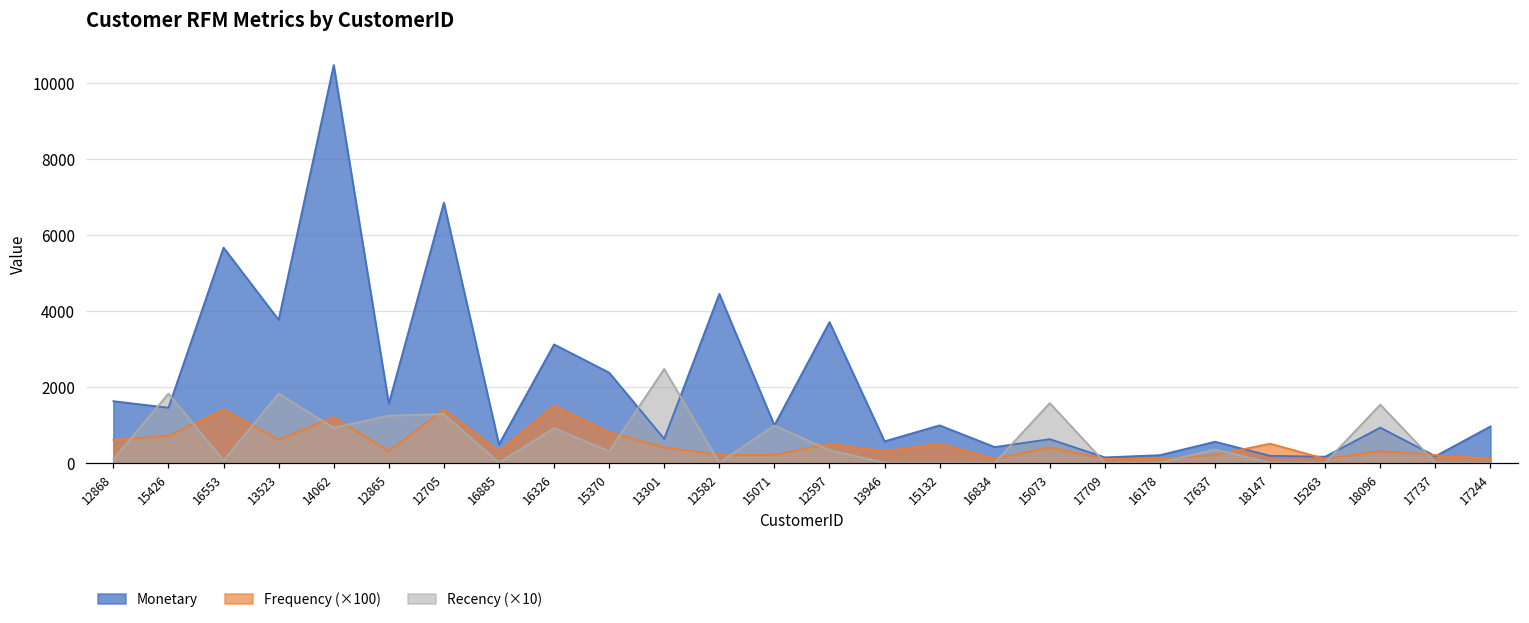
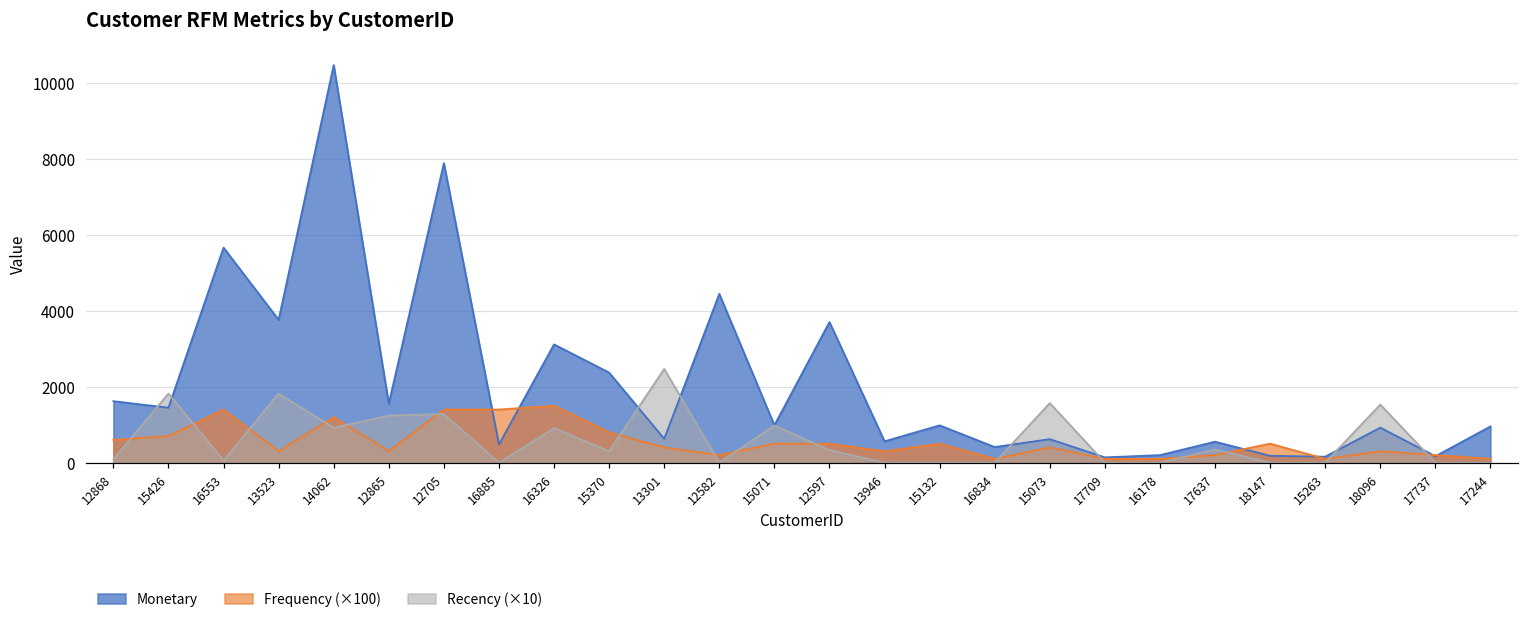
  {
    "Monetary": {
      "12868": 1600,
      "15426": 1400,
      "16553": 5700,
      "13523": 3800,
      "14062": 10500,
      "12865": 1600,
-     "12705": 6900,
+     "12705": 7900,
      "16885": 500,
      "16326": 3100,
      "15370": 2400,
      "13301": 600,
      "12582": 4400,
      "12597": 3700,
      "13946": 600,
      "15132": 1000,
      "16834": 400,
      "15073": 600,
      "16178": 200,
      "17637": 600,
      "18147": 200,
      "18096": 900,
      "17244": 1000
    },
    "Frequency (×100)": {
      "12868": 600,
      "15426": 700,
      "16553": 1400,
-     "13523": 600,
+     "13523": 300,
      "14062": 1200,
      "12865": 300,
      "12705": 1400,
-     "16885": 300,
+     "16885": 1400,
      "16326": 1500,
      "15370": 800,
      "13301": 400,
      "12582": 200,
-     "15071": 200,
+     "15071": 500,
      "12597": 500,
      "13946": 300,
      "15132": 500,
      "16834": 100,
      "15073": 400,
      "16178": 100,
      "17637": 200,
      "18147": 500,
      "18096": 300,
      "17244": 100
    },
    "Recency (×10)": {
      "12868": 100,
      "15426": 1800,
      "16553": 100,
      "13523": 1800,
      "14062": 900,
      "12865": 1200,
      "12705": 1300,
      "16885": 0,
      "16326": 900,
      "15370": 300,
      "13301": 2500,
      "12582": 0,
      "12597": 300,
      "13946": 0,
      "15132": 0,
      "16834": 0,
      "15073": 1600,
      "17709": 0,
      "16178": 0,
      "17637": 400,
      "18147": 0,
      "15263": 0,
      "18096": 1500,
      "17737": 0,
      "17244": 0
    }
  }
